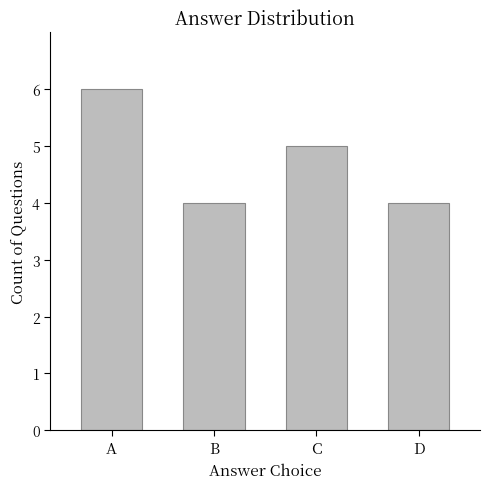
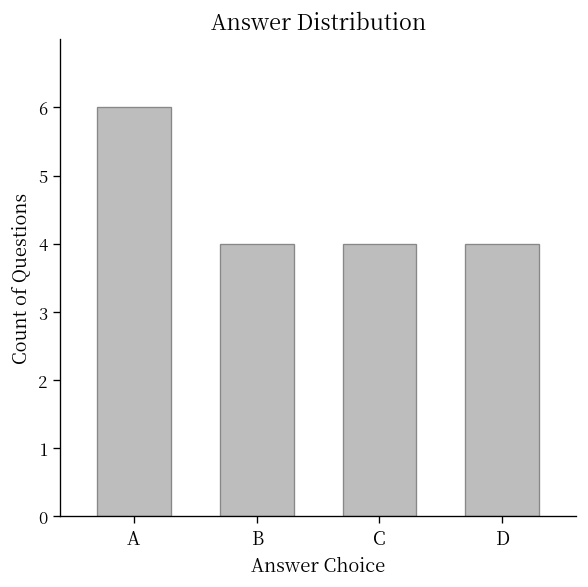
  {
    "A": 6,
    "B": 4,
-   "C": 5,
+   "C": 4,
    "D": 4
  }
